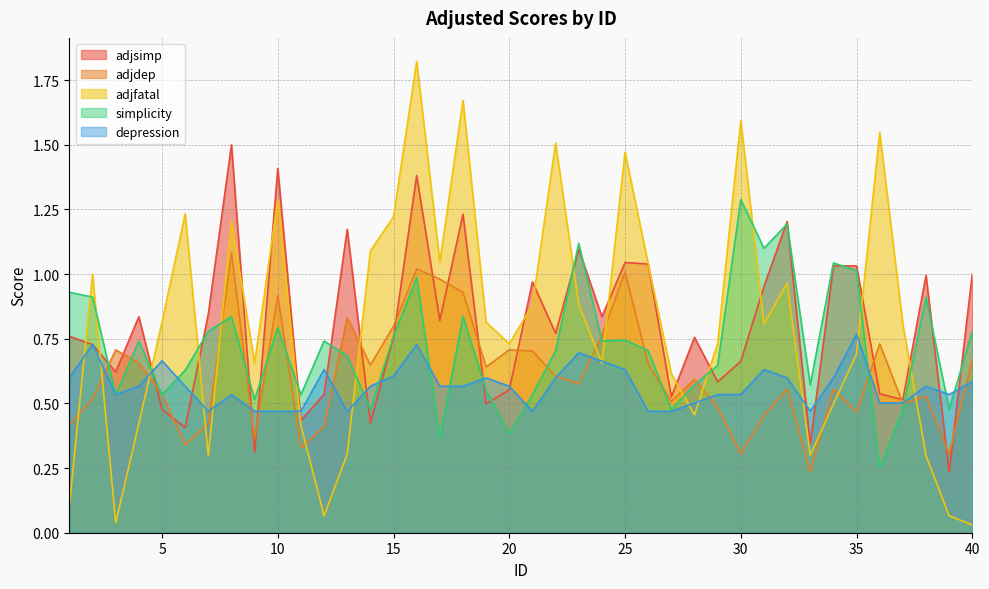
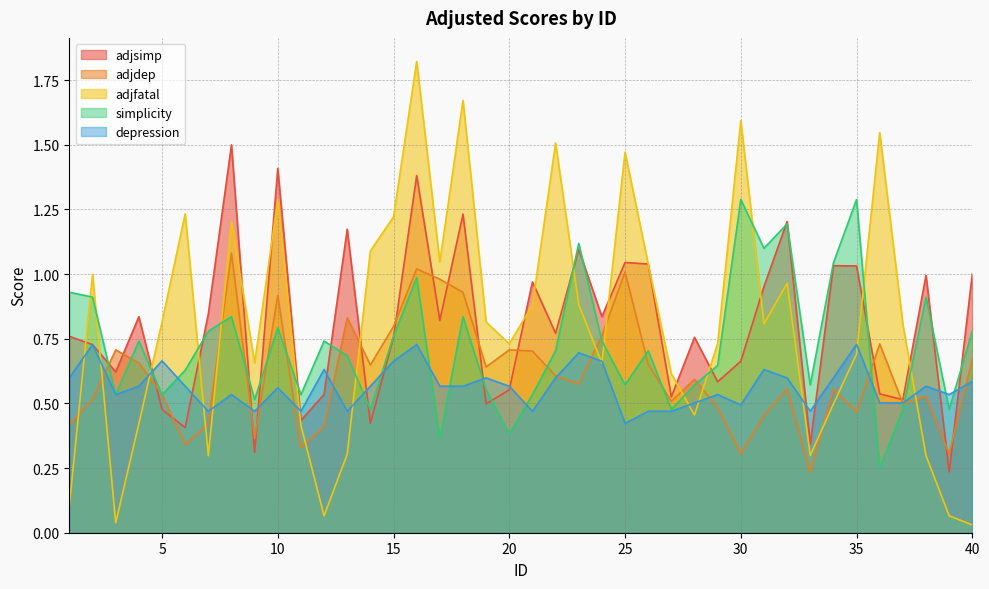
  {
    "adjfatal": {
      "5": 0.81,
      "10": 1.29,
      "15": 1.22,
      "20": 0.73,
      "25": 1.47,
      "30": 1.59,
      "35": 0.69,
      "40": 0.03
    },
    "simplicity": {
      "10": 0.79,
      "20": 0.38,
-     "25": 0.74,
+     "25": 0.57,
      "30": 1.29,
-     "35": 1.01,
+     "35": 1.29,
      "40": 0.78
    },
    "depression": {
      "5": 0.66,
-     "10": 0.47,
-     "15": 0.61,
+     "10": 0.56,
+     "15": 0.66,
      "20": 0.57,
-     "25": 0.63,
-     "30": 0.53,
-     "35": 0.77,
+     "25": 0.42,
+     "30": 0.49,
+     "35": 0.73,
      "40": 0.59
    }
  }
